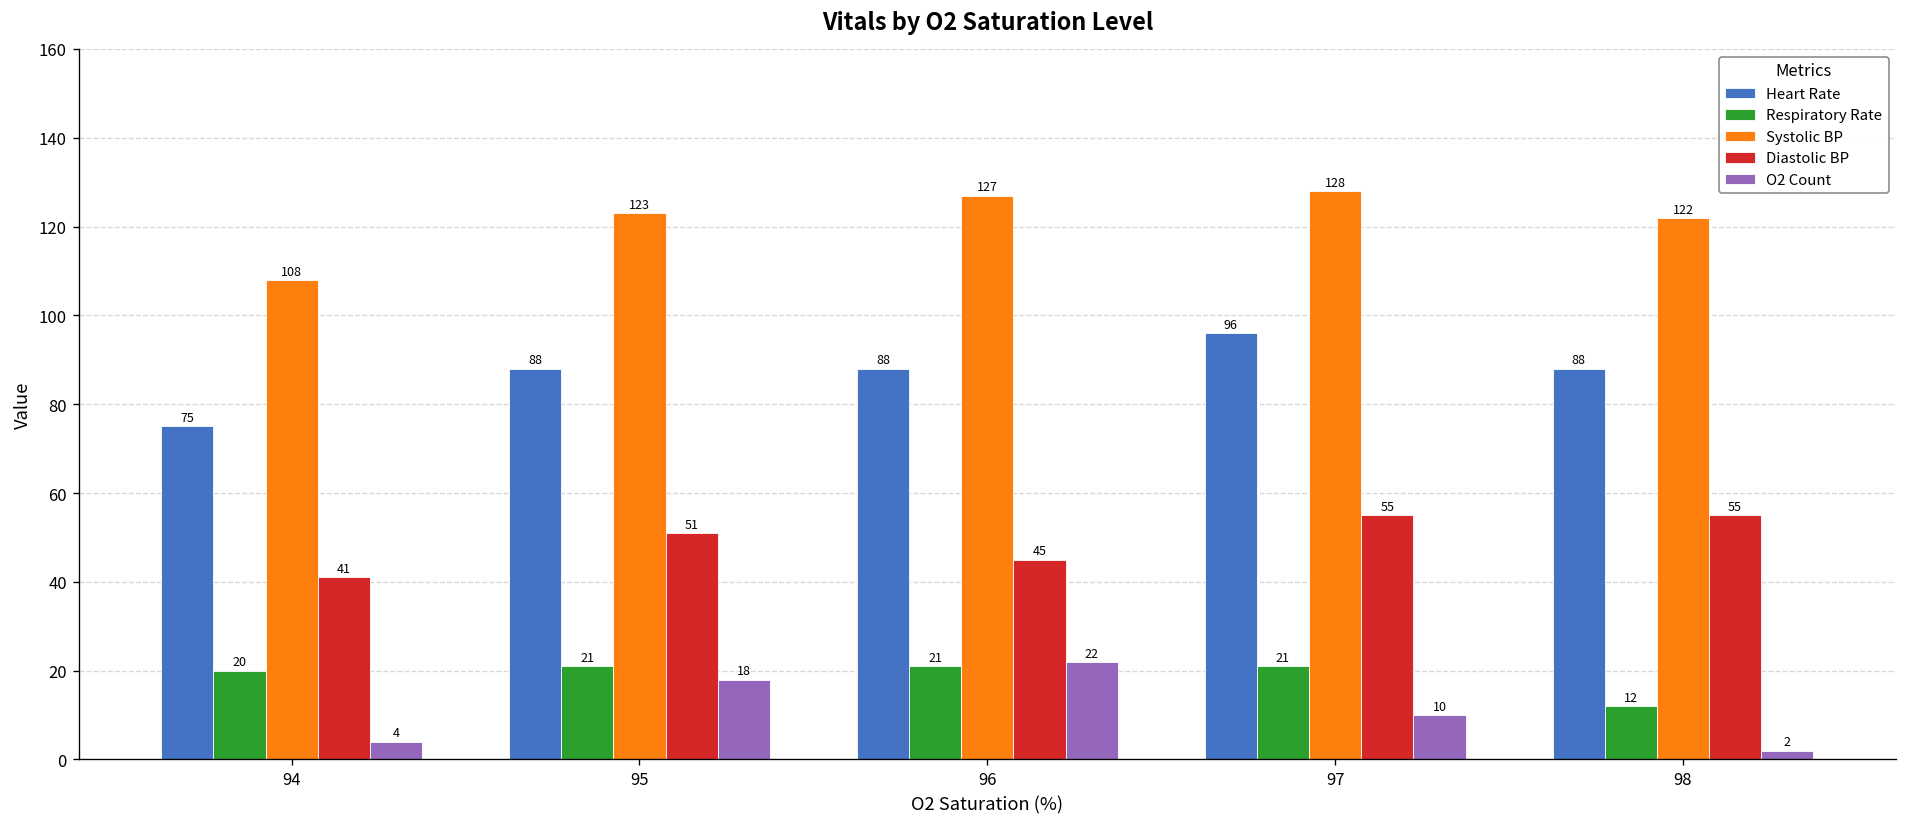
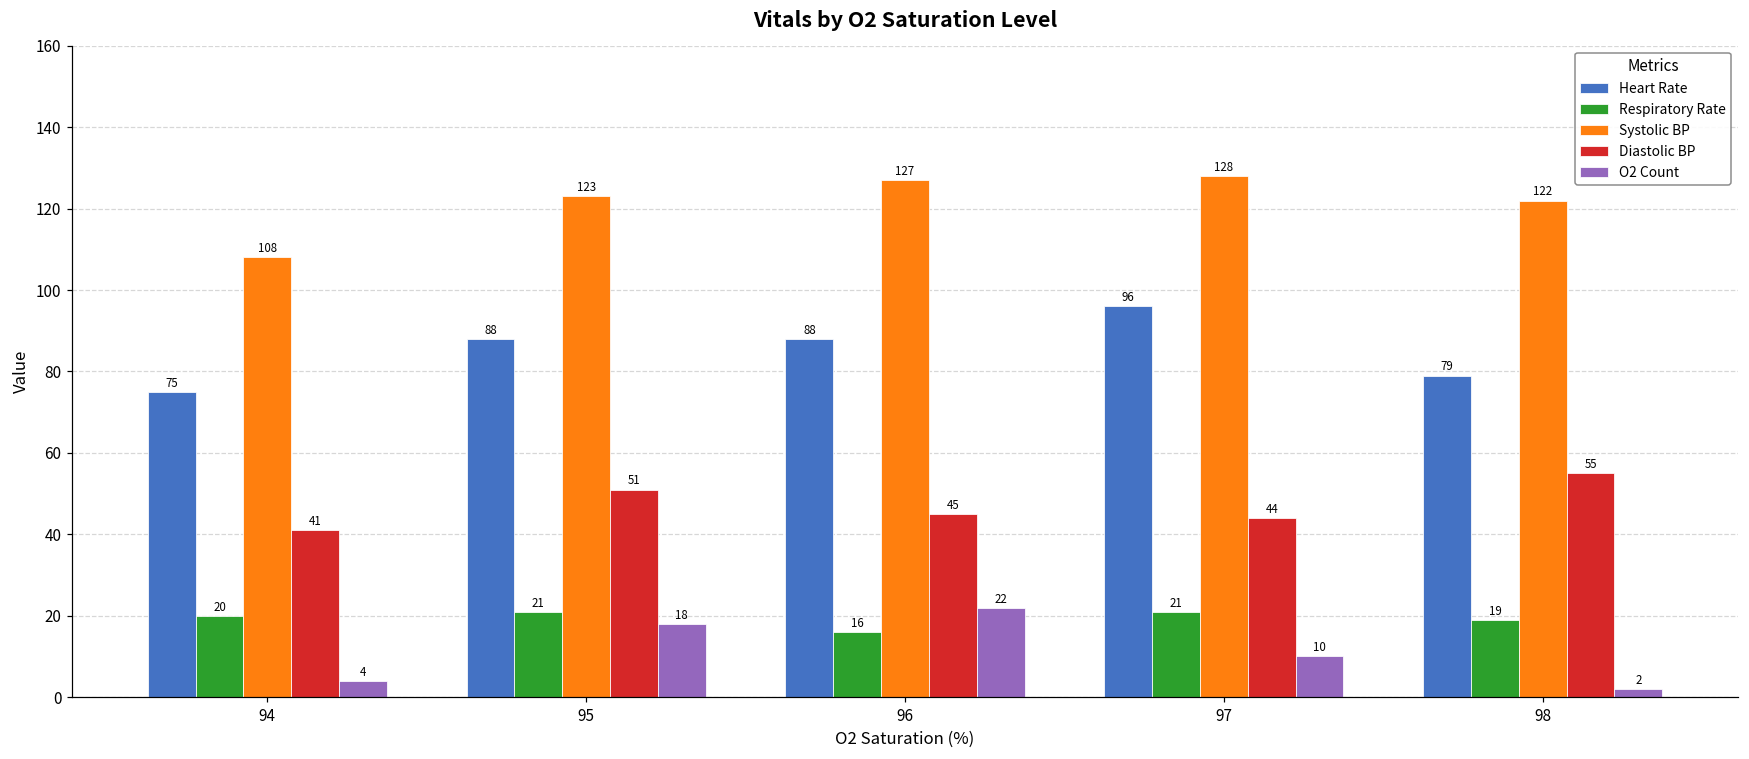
  {
    "Heart Rate": {
      "94": 75,
      "95": 88,
      "96": 88,
      "97": 96,
-     "98": 88
+     "98": 79
    },
    "Respiratory Rate": {
      "94": 20,
      "95": 21,
-     "96": 21,
+     "96": 16,
      "97": 21,
-     "98": 12
+     "98": 19
    },
    "Systolic BP": {
      "94": 108,
      "95": 123,
      "96": 127,
      "97": 128,
      "98": 122
    },
    "Diastolic BP": {
      "94": 41,
      "95": 51,
      "96": 45,
-     "97": 55,
+     "97": 44,
      "98": 55
    },
    "O2 Count": {
      "94": 4,
      "95": 18,
      "96": 22,
      "97": 10,
      "98": 2
    }
  }
